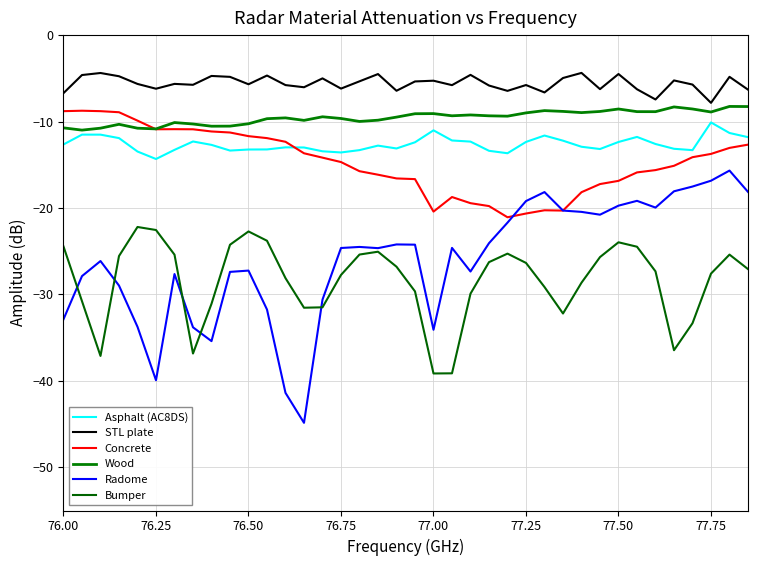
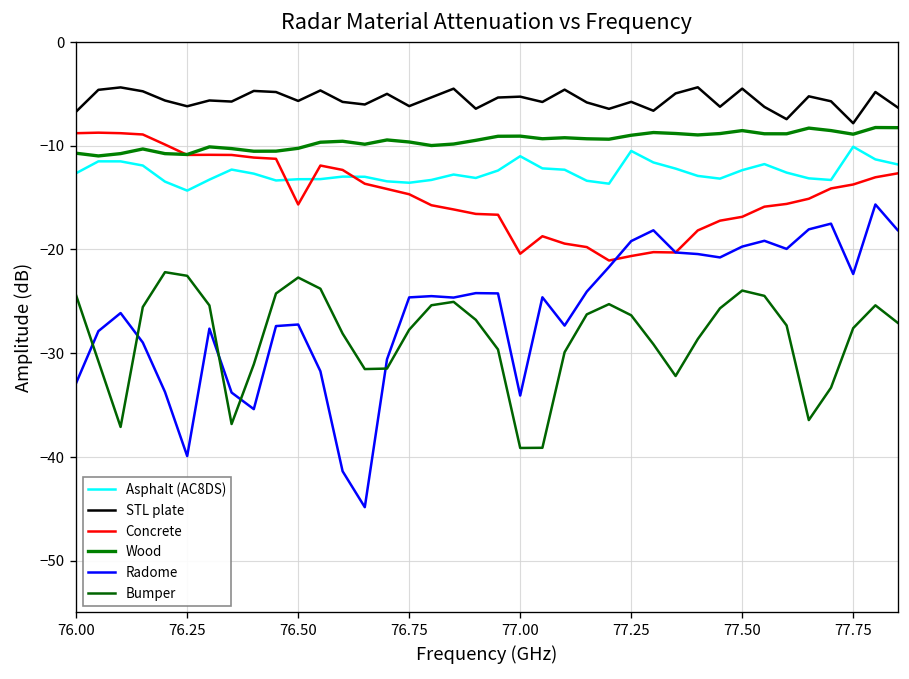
  {
    "Asphalt (AC8DS)": {
      "76.00": -13,
      "76.25": -14,
      "76.50": -13,
      "76.75": -14,
      "77.00": -11,
-     "77.25": -12,
+     "77.25": -11,
      "77.50": -12,
      "77.75": -10
    },
    "STL plate": {
      "76.00": -7,
      "76.25": -6,
      "76.50": -6,
      "76.75": -6,
      "77.00": -5,
      "77.25": -6,
      "77.50": -5,
      "77.75": -8
    },
    "Concrete": {
      "76.00": -9,
-     "76.50": -12,
+     "76.50": -16,
      "76.75": -15,
      "77.00": -20,
      "77.25": -21,
      "77.50": -17,
      "77.75": -14
    },
    "Radome": {
      "76.00": -33,
      "76.25": -40,
      "76.50": -27,
      "76.75": -25,
      "77.00": -34,
      "77.25": -19,
      "77.50": -20,
-     "77.75": -17
+     "77.75": -22
    }
  }
